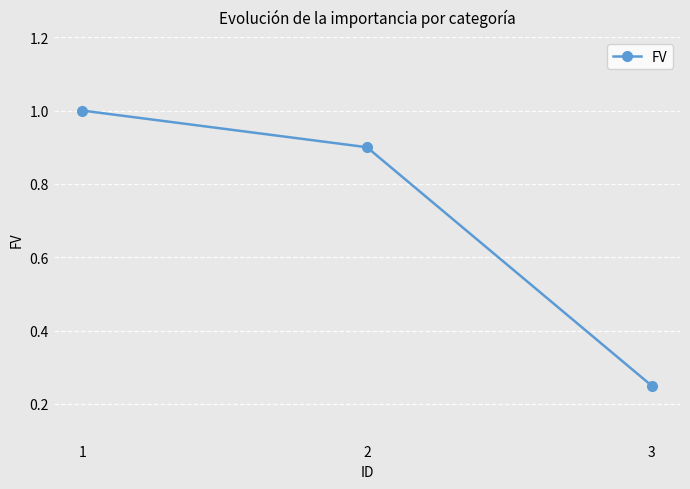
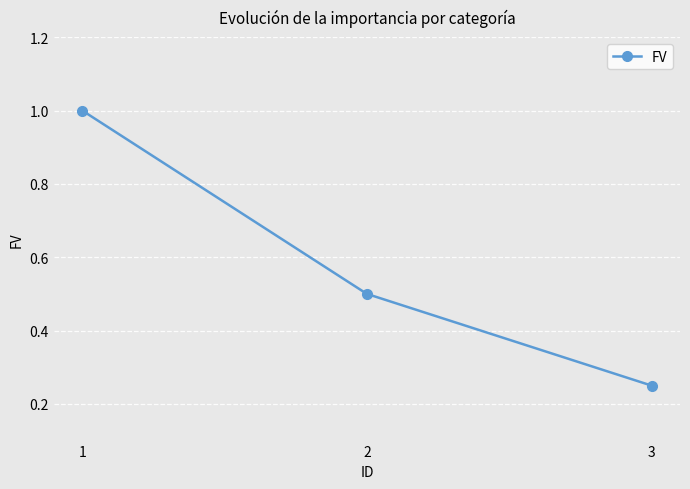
  {
    "1": 1.0,
-   "2": 0.9,
+   "2": 0.5,
    "3": 0.25
  }
